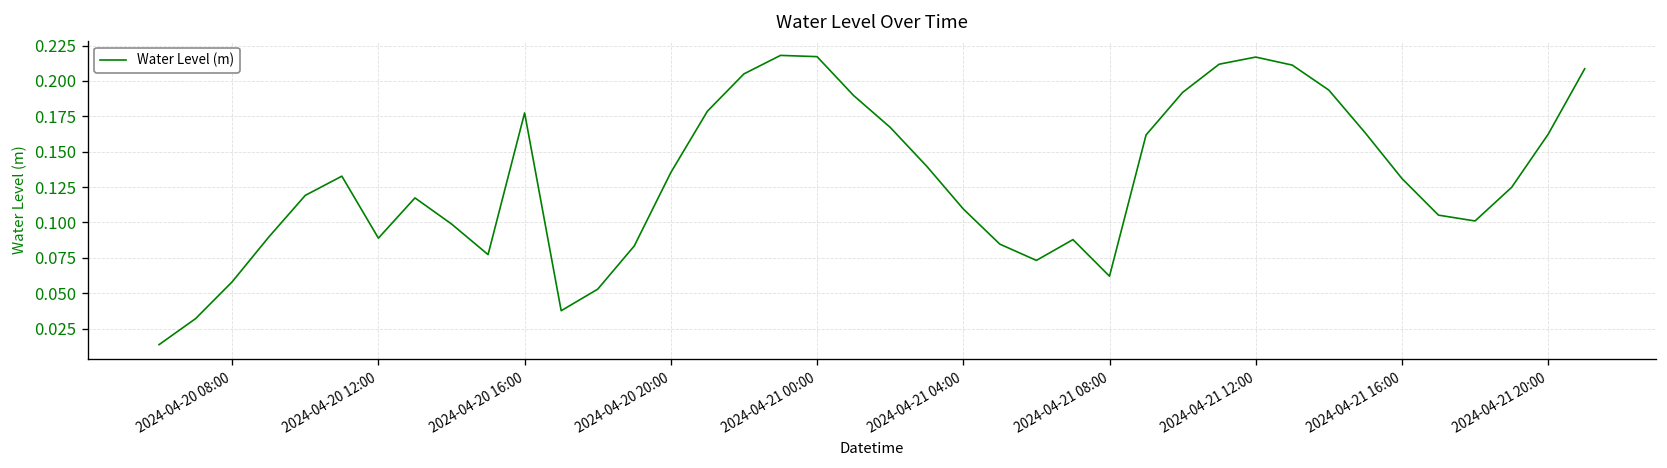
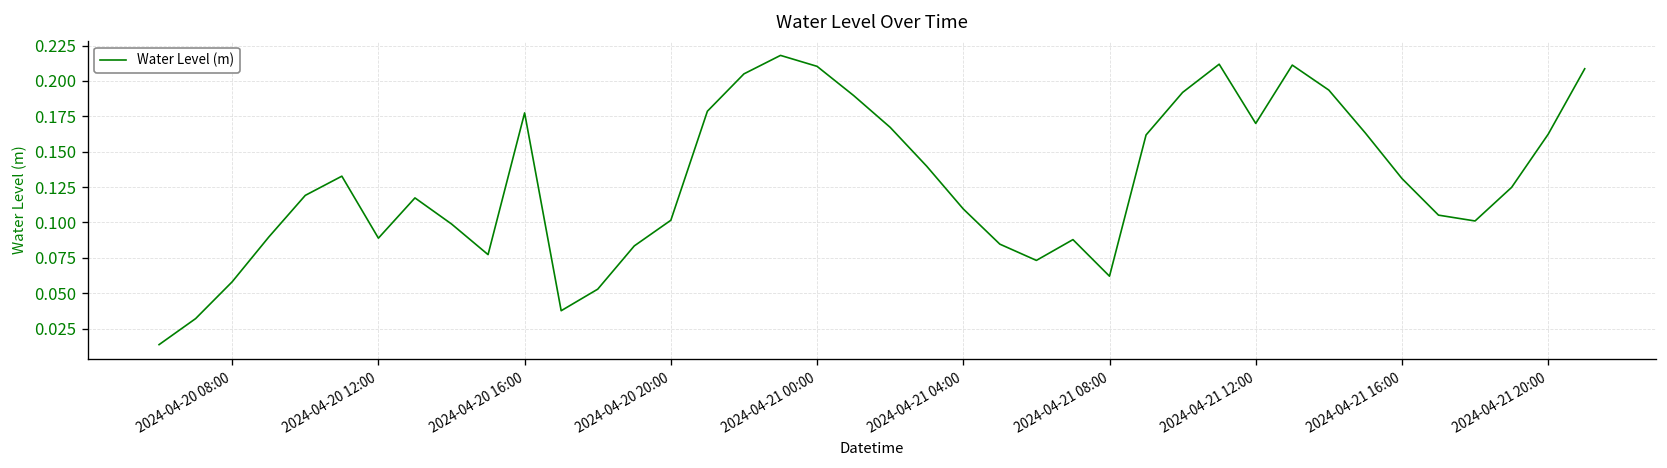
  {
    "2024-04-20 08:00": 0.058,
    "2024-04-20 12:00": 0.089,
    "2024-04-20 16:00": 0.177,
-   "2024-04-20 20:00": 0.135,
-   "2024-04-21 00:00": 0.217,
+   "2024-04-20 20:00": 0.102,
+   "2024-04-21 00:00": 0.210,
    "2024-04-21 04:00": 0.110,
    "2024-04-21 08:00": 0.062,
-   "2024-04-21 12:00": 0.217,
+   "2024-04-21 12:00": 0.170,
    "2024-04-21 16:00": 0.131,
    "2024-04-21 20:00": 0.162
  }
